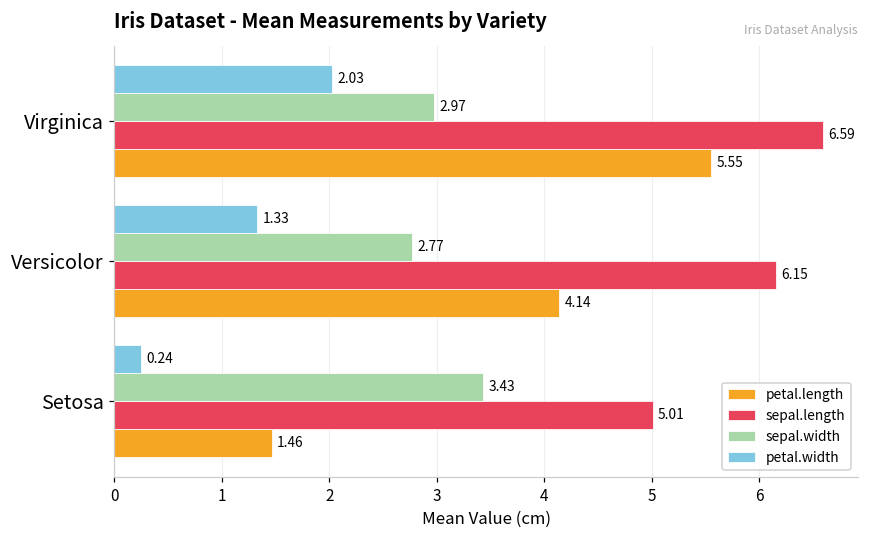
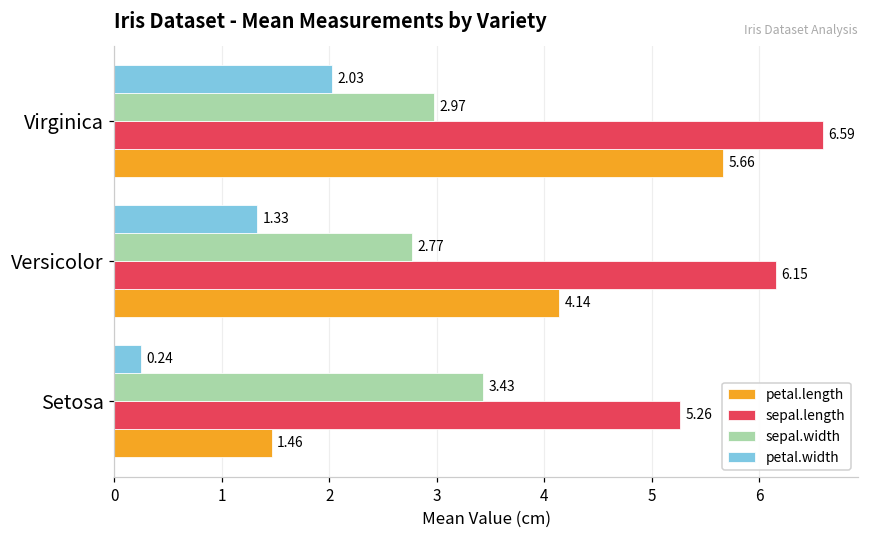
  {
    "petal.length": {
-     "Virginica": 5.55,
+     "Virginica": 5.66,
      "Versicolor": 4.14,
      "Setosa": 1.46
    },
    "sepal.length": {
      "Virginica": 6.59,
      "Versicolor": 6.15,
-     "Setosa": 5.01
+     "Setosa": 5.26
    },
    "sepal.width": {
      "Virginica": 2.97,
      "Versicolor": 2.77,
      "Setosa": 3.43
    },
    "petal.width": {
      "Virginica": 2.03,
      "Versicolor": 1.33,
      "Setosa": 0.24
    }
  }
